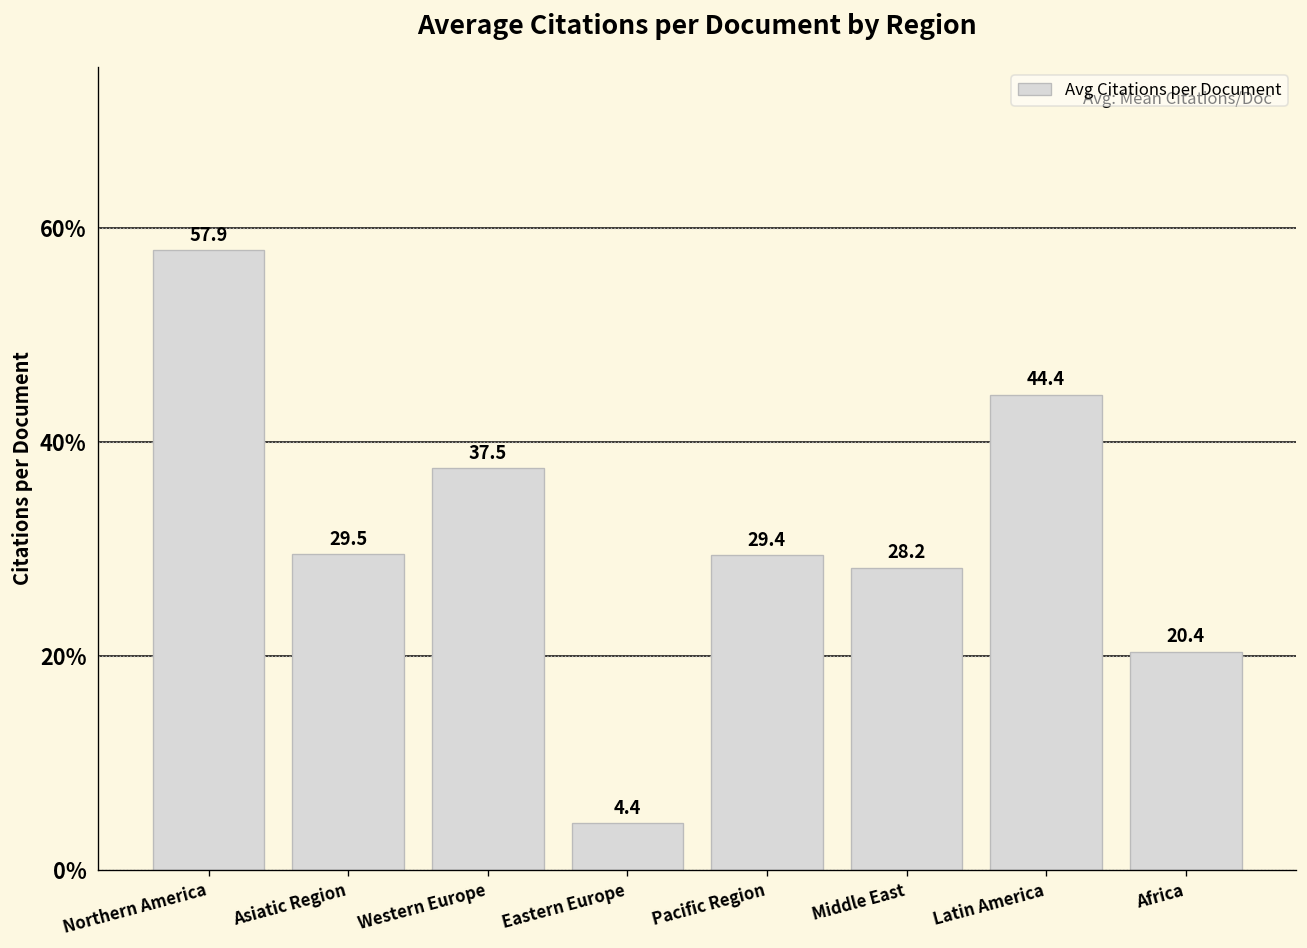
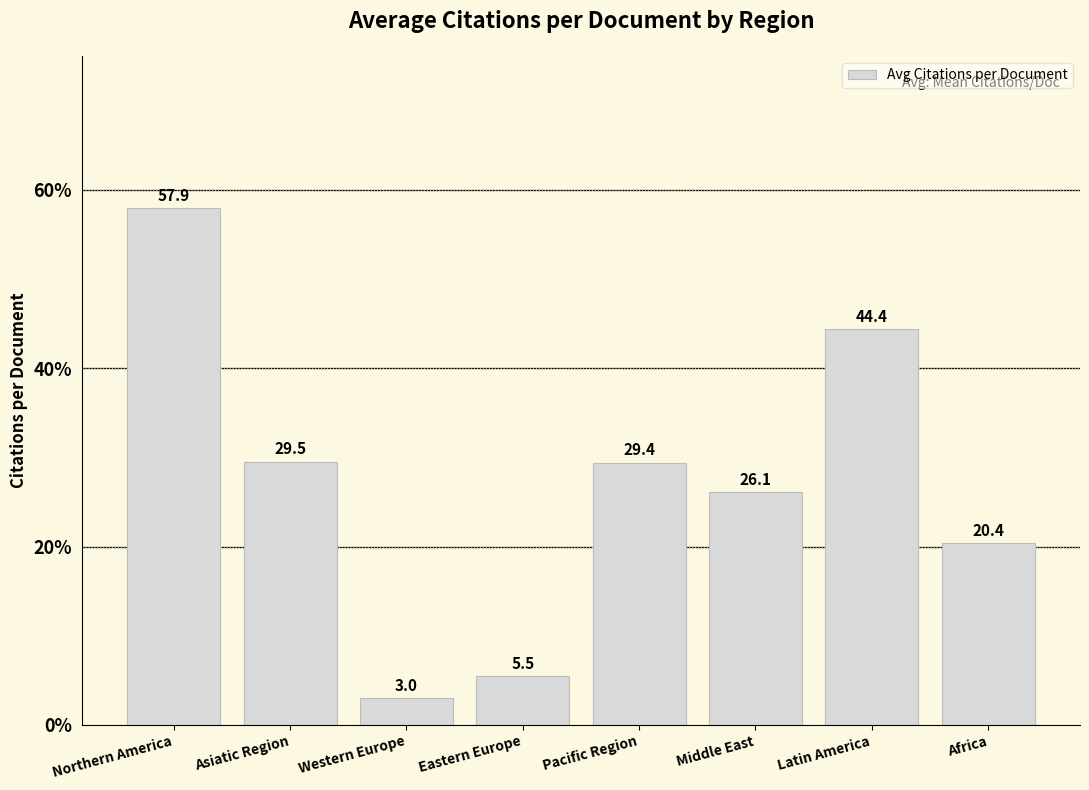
  {
    "Northern America": 57.9,
    "Asiatic Region": 29.5,
-   "Western Europe": 37.5,
-   "Eastern Europe": 4.4,
+   "Western Europe": 3.0,
+   "Eastern Europe": 5.5,
    "Pacific Region": 29.4,
-   "Middle East": 28.2,
+   "Middle East": 26.1,
    "Latin America": 44.4,
    "Africa": 20.4
  }
